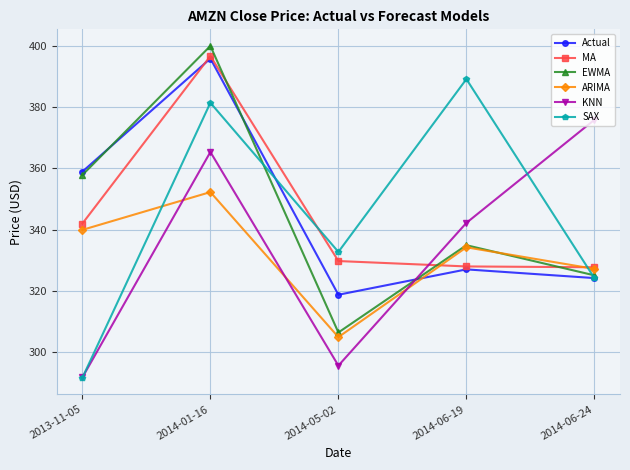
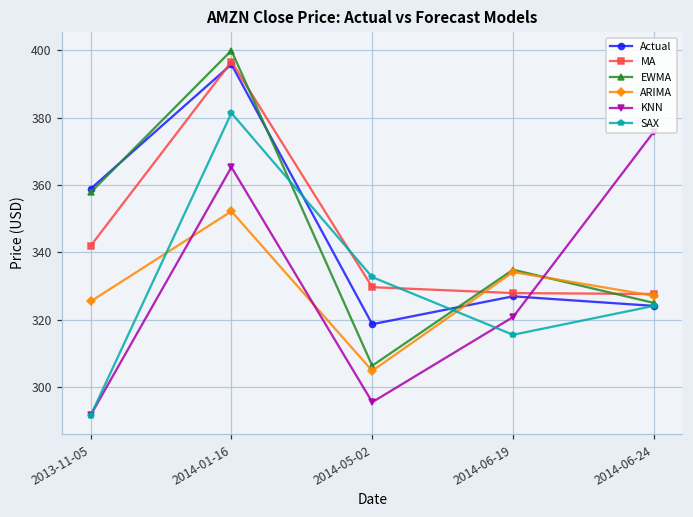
  {
    "Actual": {
      "2013-11-05": 359,
      "2014-05-02": 319,
      "2014-06-19": 327
    },
    "MA": {
      "2013-11-05": 342,
      "2014-05-02": 330,
      "2014-06-19": 328
    },
    "EWMA": {
      "2013-11-05": 358,
      "2014-01-16": 400,
      "2014-05-02": 306,
      "2014-06-24": 325
    },
    "ARIMA": {
-     "2013-11-05": 340,
+     "2013-11-05": 325,
      "2014-01-16": 352,
      "2014-05-02": 305
    },
    "KNN": {
      "2014-01-16": 365,
      "2014-05-02": 296,
-     "2014-06-19": 342
+     "2014-06-19": 321
    },
    "SAX": {
      "2014-01-16": 381,
      "2014-05-02": 333,
-     "2014-06-19": 389
+     "2014-06-19": 316
    }
  }
